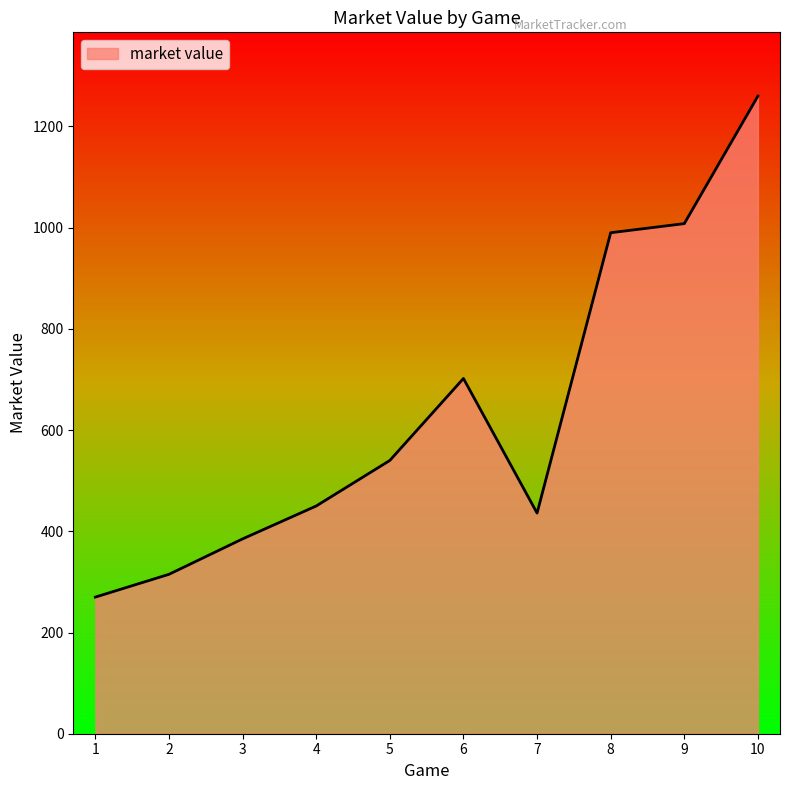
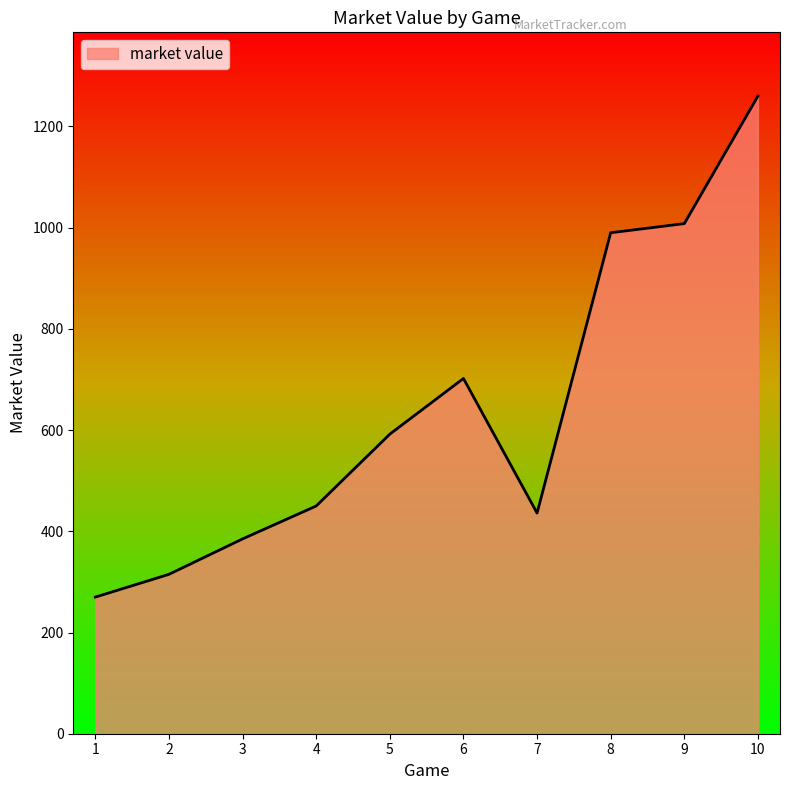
  {
    "1": 270,
    "2": 320,
    "3": 390,
    "4": 450,
-   "5": 540,
+   "5": 590,
    "6": 700,
    "7": 440,
    "8": 990,
    "9": 1010,
    "10": 1260
  }
